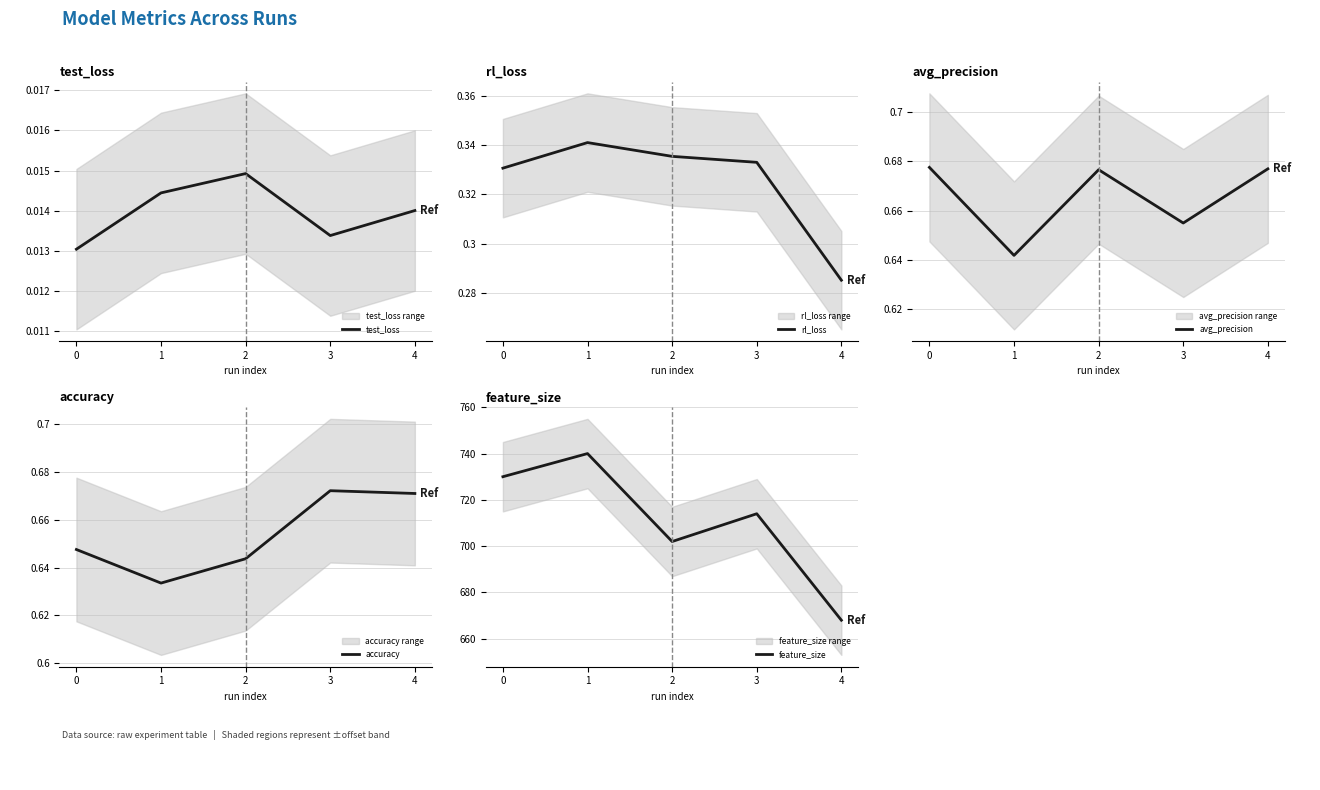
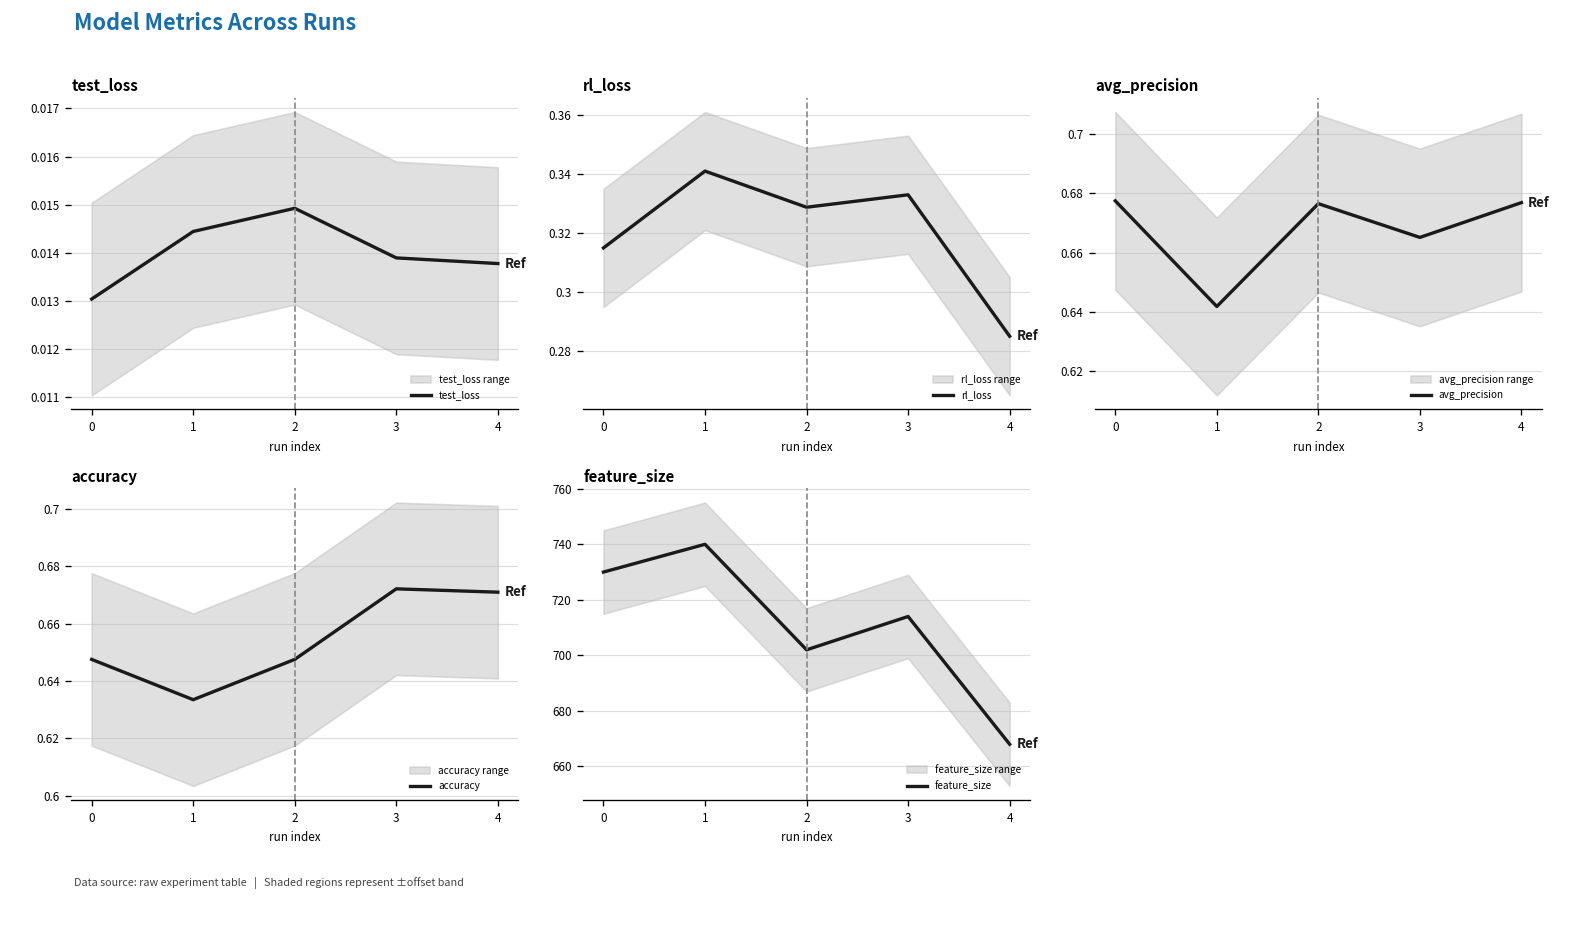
  {
    "test_loss": {
      "test_loss": {
        "0": 0.0130,
        "1": 0.0144,
        "2": 0.0149,
-       "3": 0.0134,
-       "4": 0.0140
+       "3": 0.0139,
+       "4": 0.0138
      }
    },
    "rl_loss": {
      "rl_loss": {
-       "0": 0.331,
+       "0": 0.315,
        "1": 0.341,
-       "2": 0.335,
+       "2": 0.329,
        "3": 0.333,
        "4": 0.285
      }
    },
    "avg_precision": {
      "avg_precision": {
        "0": 0.678,
        "1": 0.642,
        "2": 0.677,
-       "3": 0.655,
+       "3": 0.665,
        "4": 0.677
      }
    },
    "accuracy": {
      "accuracy": {
        "0": 0.648,
        "1": 0.634,
-       "2": 0.644,
+       "2": 0.648,
        "3": 0.672,
        "4": 0.671
      }
    },
    "feature_size": {
      "feature_size": {
        "0": 730,
        "1": 740,
        "2": 702,
        "3": 714,
        "4": 668
      }
    }
  }
